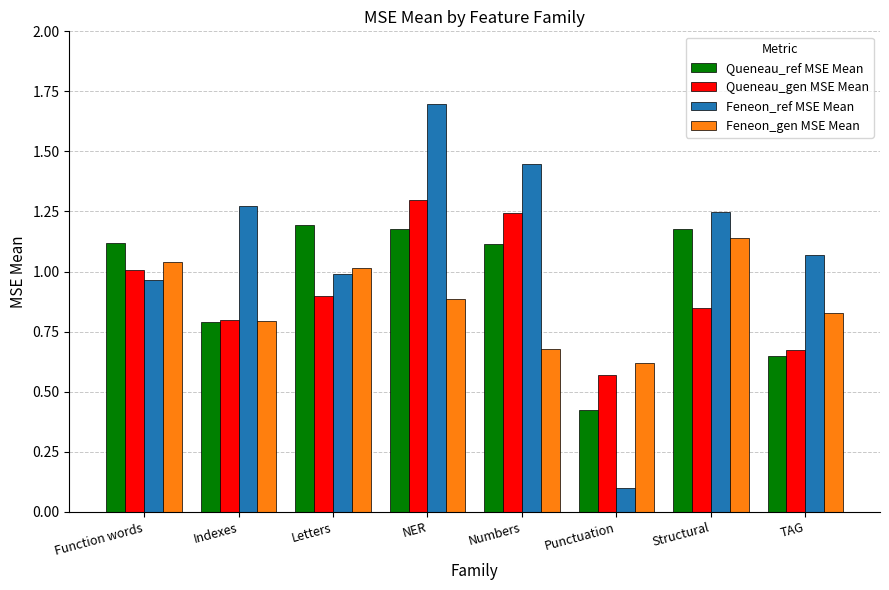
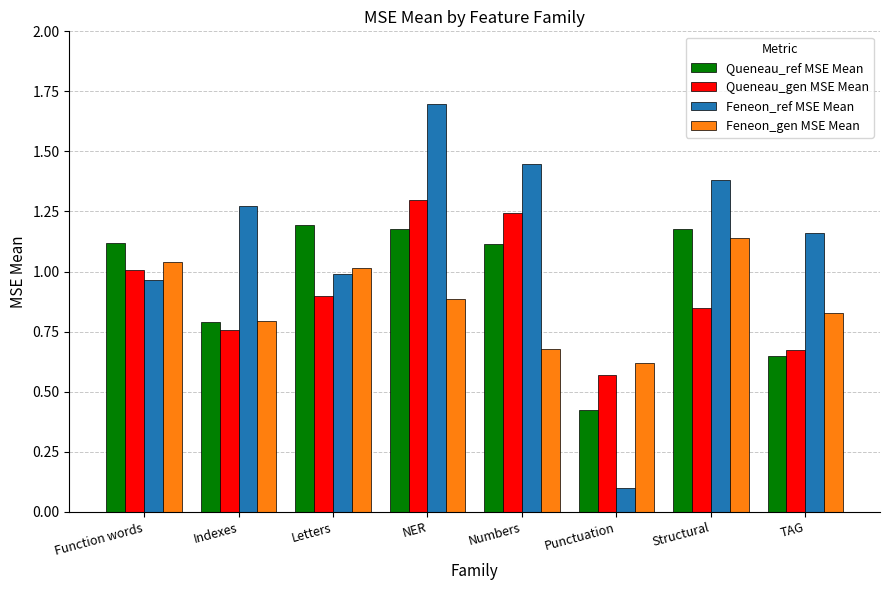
  {
    "Queneau_ref MSE Mean": {
      "Function words": 1.12,
      "Indexes": 0.79,
      "Letters": 1.19,
      "NER": 1.18,
      "Numbers": 1.12,
      "Punctuation": 0.42,
      "Structural": 1.18,
      "TAG": 0.65
    },
    "Queneau_gen MSE Mean": {
      "Function words": 1.01,
-     "Indexes": 0.80,
+     "Indexes": 0.76,
      "Letters": 0.90,
      "NER": 1.30,
      "Numbers": 1.24,
      "Punctuation": 0.57,
      "Structural": 0.85,
      "TAG": 0.68
    },
    "Feneon_ref MSE Mean": {
      "Function words": 0.97,
      "Indexes": 1.27,
      "Letters": 0.99,
      "NER": 1.70,
      "Numbers": 1.45,
      "Punctuation": 0.10,
-     "Structural": 1.25,
-     "TAG": 1.07
+     "Structural": 1.38,
+     "TAG": 1.16
    },
    "Feneon_gen MSE Mean": {
      "Function words": 1.04,
      "Indexes": 0.79,
      "Letters": 1.01,
      "NER": 0.89,
      "Numbers": 0.68,
      "Punctuation": 0.62,
      "Structural": 1.14,
      "TAG": 0.83
    }
  }
